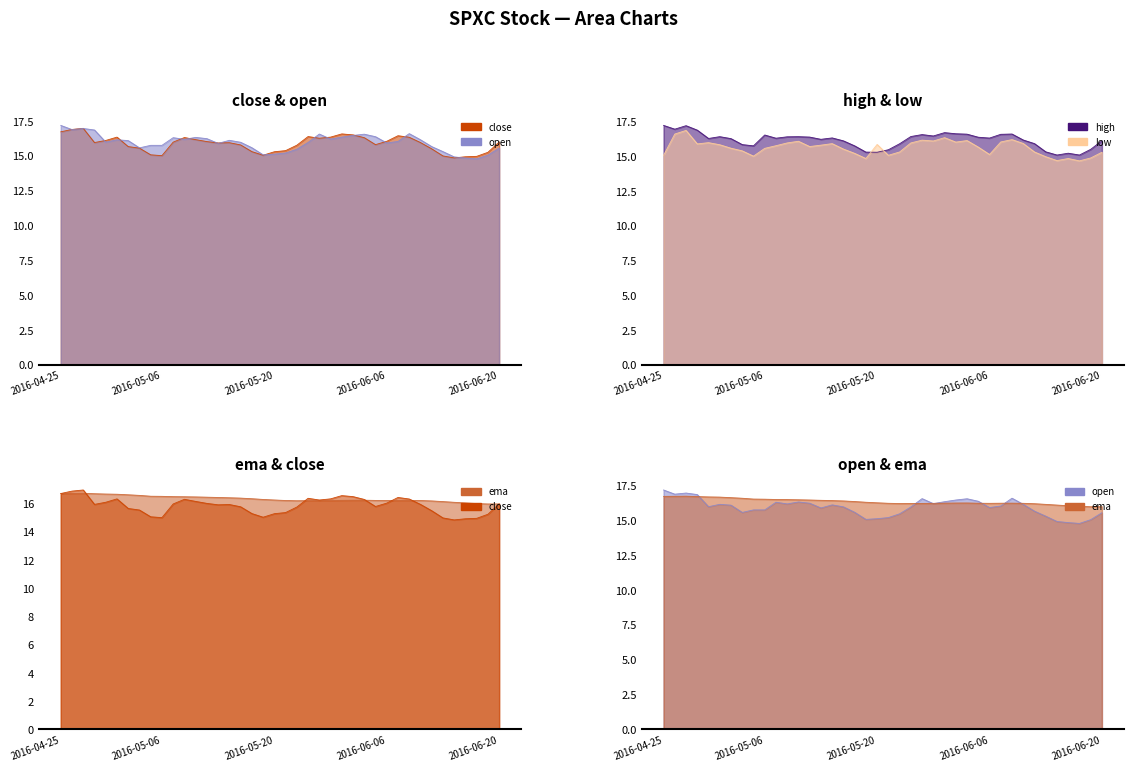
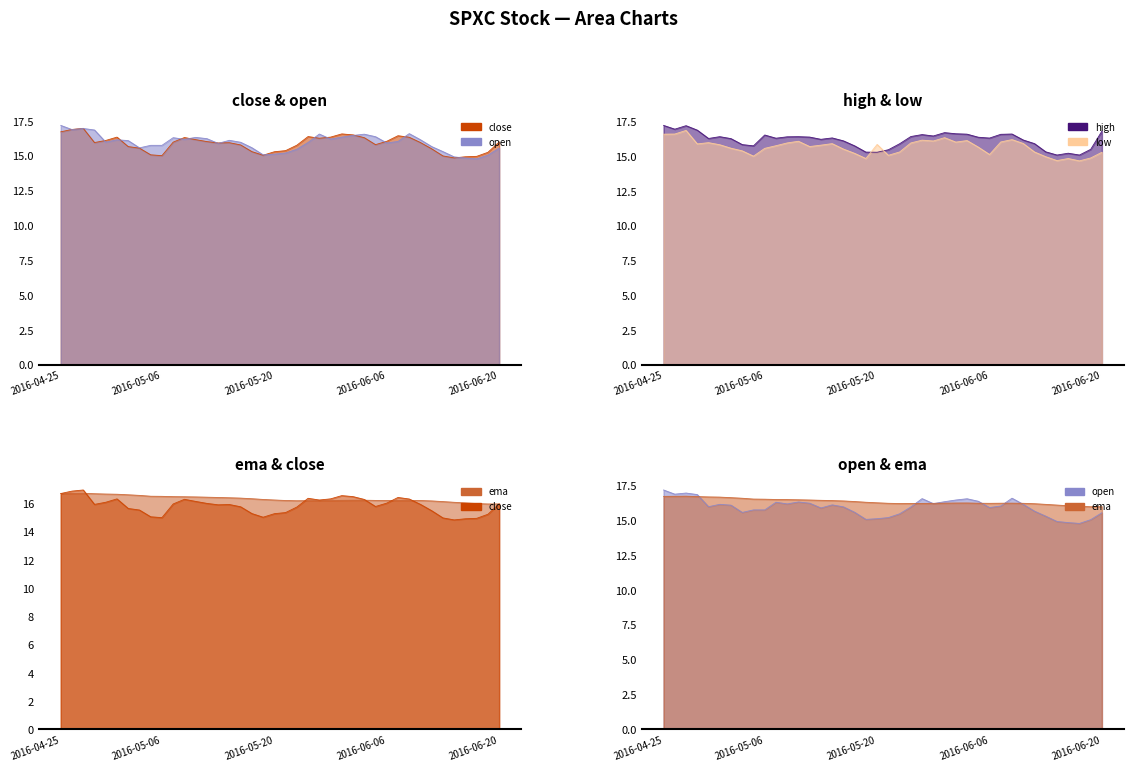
  {
    "close & open": {
      "close": {
        "2016-04-25": 16.7,
        "2016-05-06": 15.0,
        "2016-06-20": 16.0
      },
      "open": {
        "2016-04-25": 17.2,
        "2016-05-06": 15.8,
        "2016-06-20": 15.6
      }
    },
    "high & low": {
      "high": {
        "2016-04-25": 17.2,
        "2016-05-06": 16.5,
        "2016-05-20": 15.3,
        "2016-06-06": 16.3,
-       "2016-06-20": 16.1
+       "2016-06-20": 16.8
      },
      "low": {
-       "2016-04-25": 15.1,
+       "2016-04-25": 16.6,
        "2016-05-06": 15.6,
        "2016-05-20": 15.9,
        "2016-06-06": 15.1,
        "2016-06-20": 15.3
      }
    },
    "open & ema": {
      "open": {
        "2016-04-25": 17.2,
        "2016-05-06": 15.8,
        "2016-05-20": 15.1,
        "2016-06-06": 15.9,
        "2016-06-20": 15.6
      },
      "ema": {
        "2016-04-25": 16.7,
        "2016-05-06": 16.5,
        "2016-05-20": 16.3,
        "2016-06-06": 16.2,
        "2016-06-20": 16.0
      }
    }
  }
